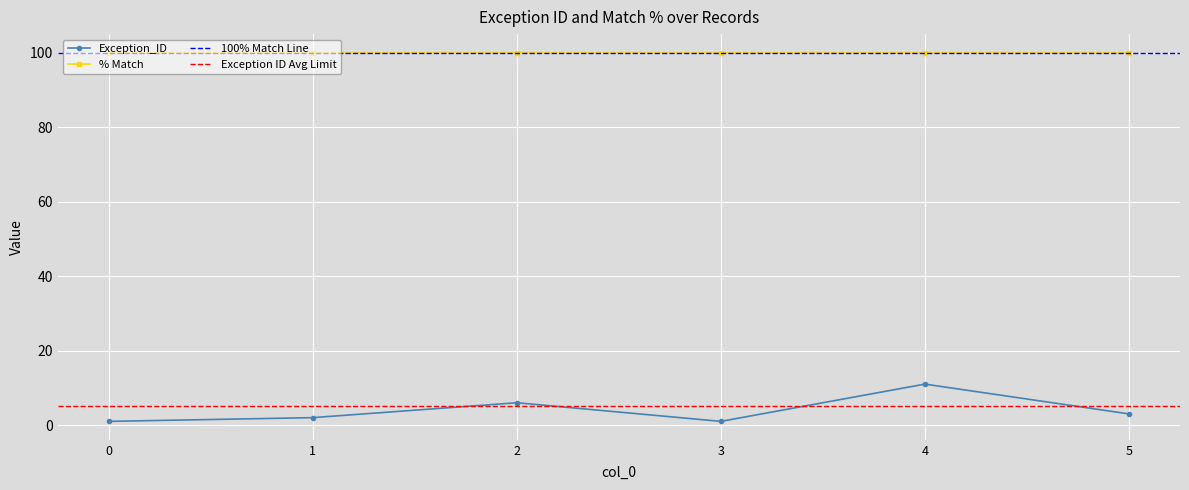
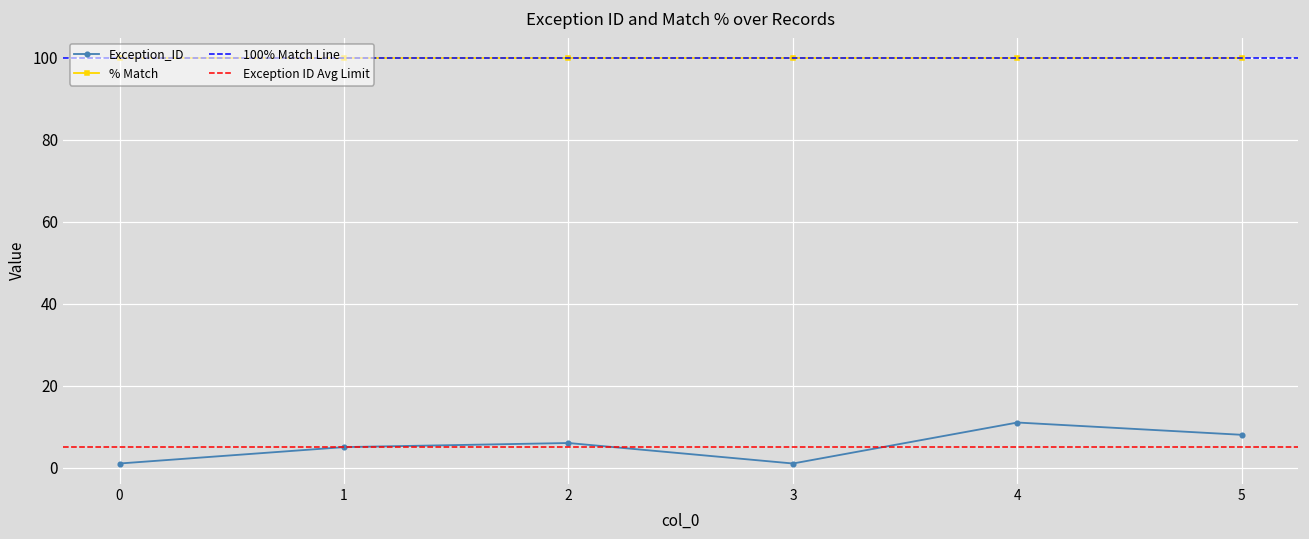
  {
    "Exception_ID": {
      "0": 1,
-     "1": 2,
+     "1": 5,
      "2": 6,
      "3": 1,
      "4": 11,
-     "5": 3
+     "5": 8
    },
    "% Match": {
      "2": 100,
      "3": 100,
      "4": 100,
      "5": 100
    }
  }
